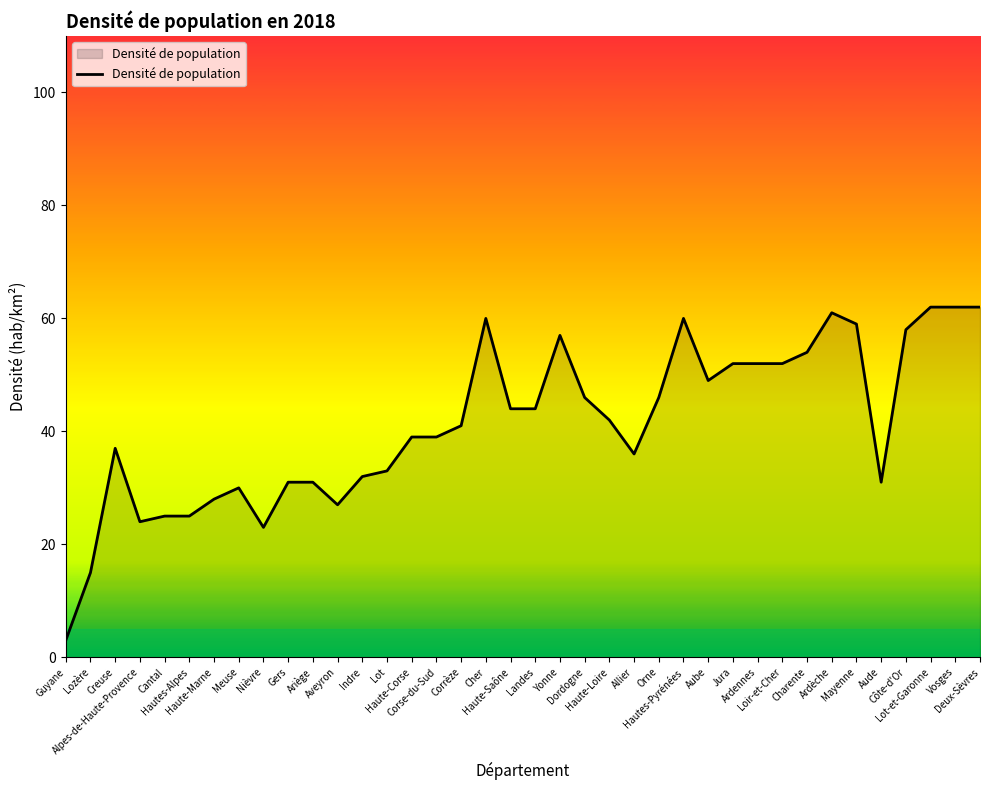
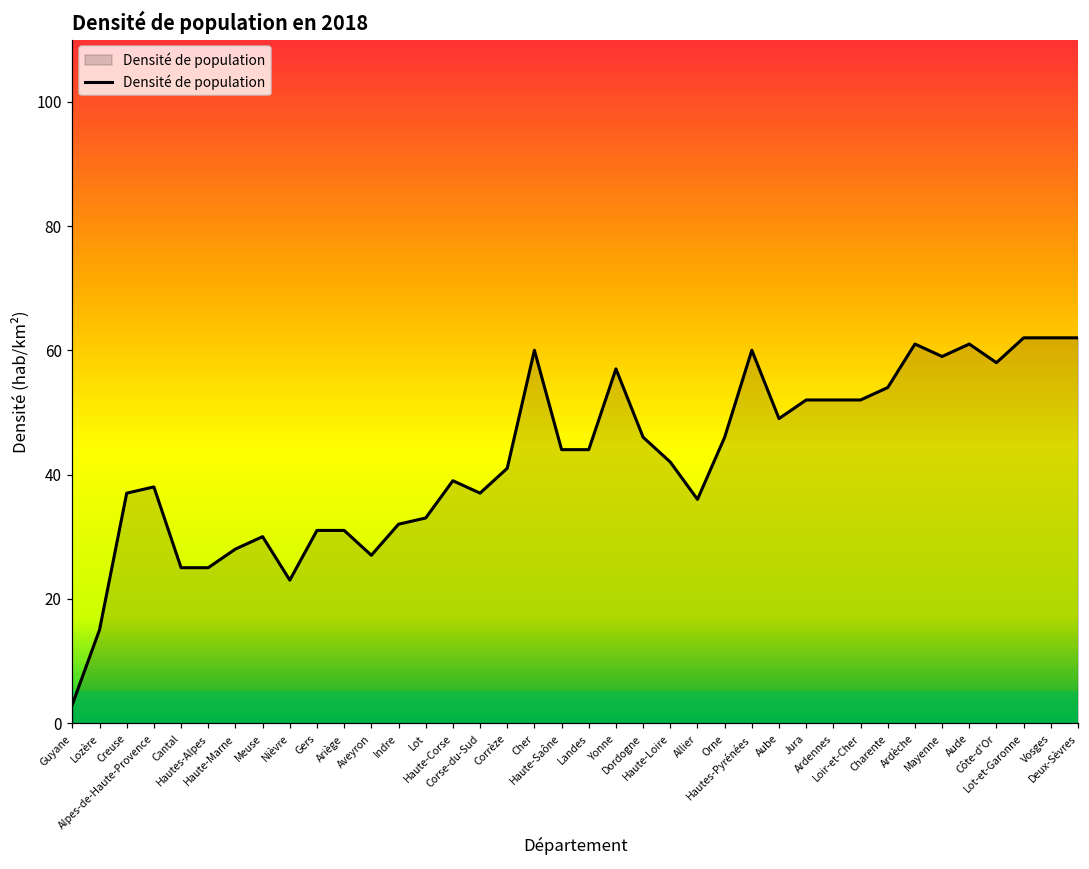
  {
    "Lozère": 15,
    "Creuse": 37,
-   "Alpes-de-Haute-Provence": 24,
+   "Alpes-de-Haute-Provence": 38,
    "Cantal": 25,
    "Hautes-Alpes": 25,
    "Haute-Marne": 28,
    "Meuse": 30,
    "Nièvre": 23,
    "Gers": 31,
    "Ariège": 31,
    "Aveyron": 27,
    "Indre": 32,
    "Lot": 33,
    "Haute-Corse": 39,
-   "Corse-du-Sud": 39,
+   "Corse-du-Sud": 37,
    "Corrèze": 41,
    "Cher": 60,
    "Haute-Saône": 44,
    "Landes": 44,
    "Yonne": 57,
    "Dordogne": 46,
    "Haute-Loire": 42,
    "Allier": 36,
    "Orne": 46,
    "Hautes-Pyrénées": 60,
    "Aube": 49,
    "Jura": 52,
    "Ardennes": 52,
    "Loir-et-Cher": 52,
    "Charente": 54,
    "Ardèche": 61,
    "Mayenne": 59,
-   "Aude": 31,
+   "Aude": 61,
    "Côte-d'Or": 58,
    "Lot-et-Garonne": 62,
    "Vosges": 62,
    "Deux-Sèvres": 62
  }
